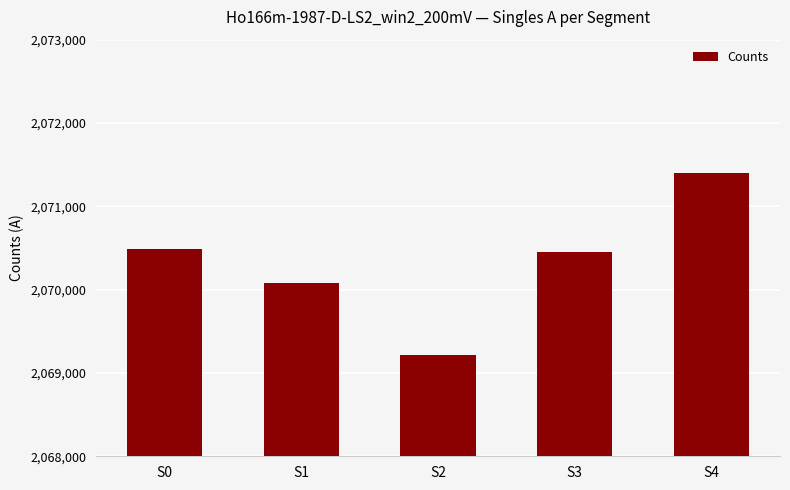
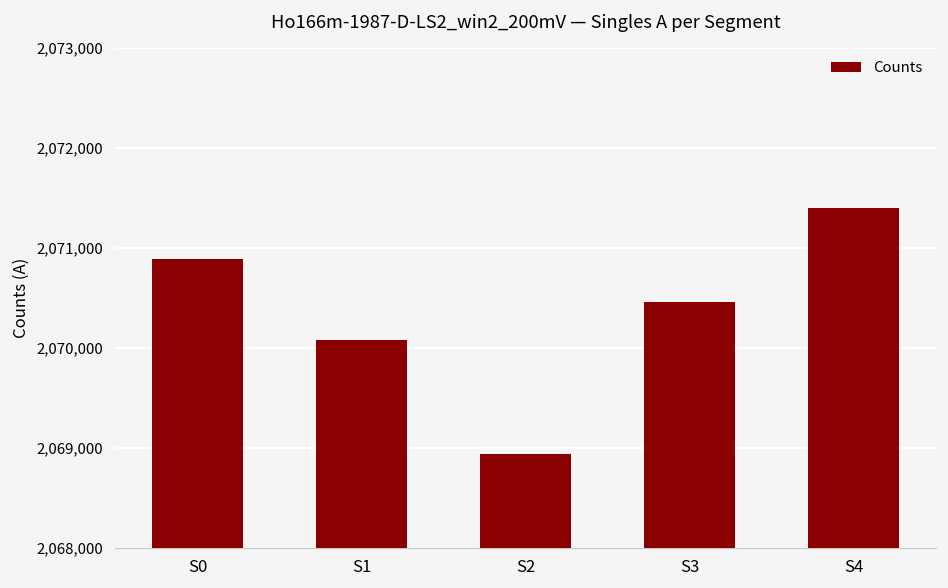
  {
-   "S0": "2,070,500",
+   "S0": "2,070,900",
    "S1": "2,070,100",
-   "S2": "2,069,200",
+   "S2": "2,068,900",
    "S3": "2,070,500",
    "S4": "2,071,400"
  }
